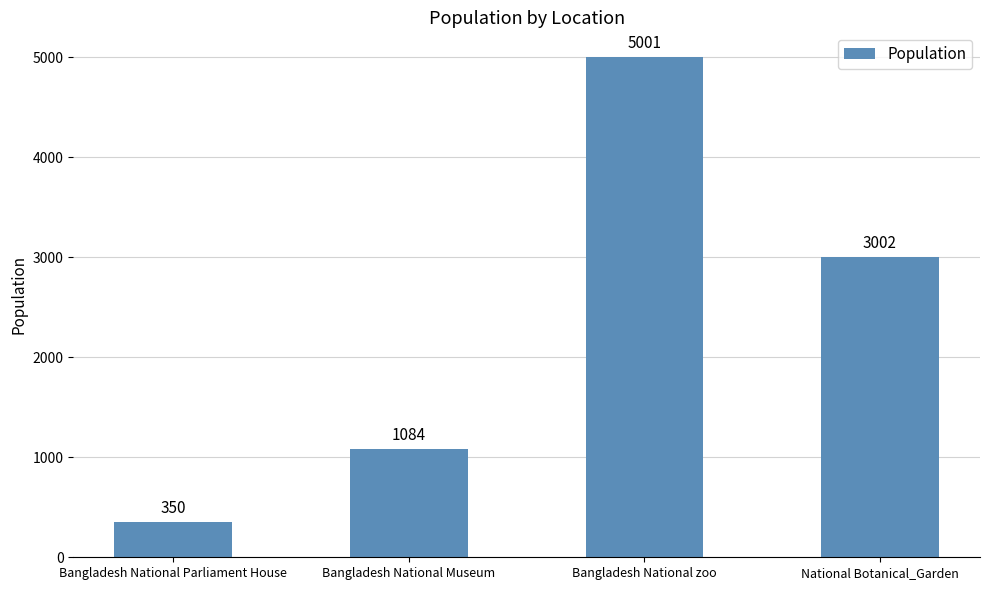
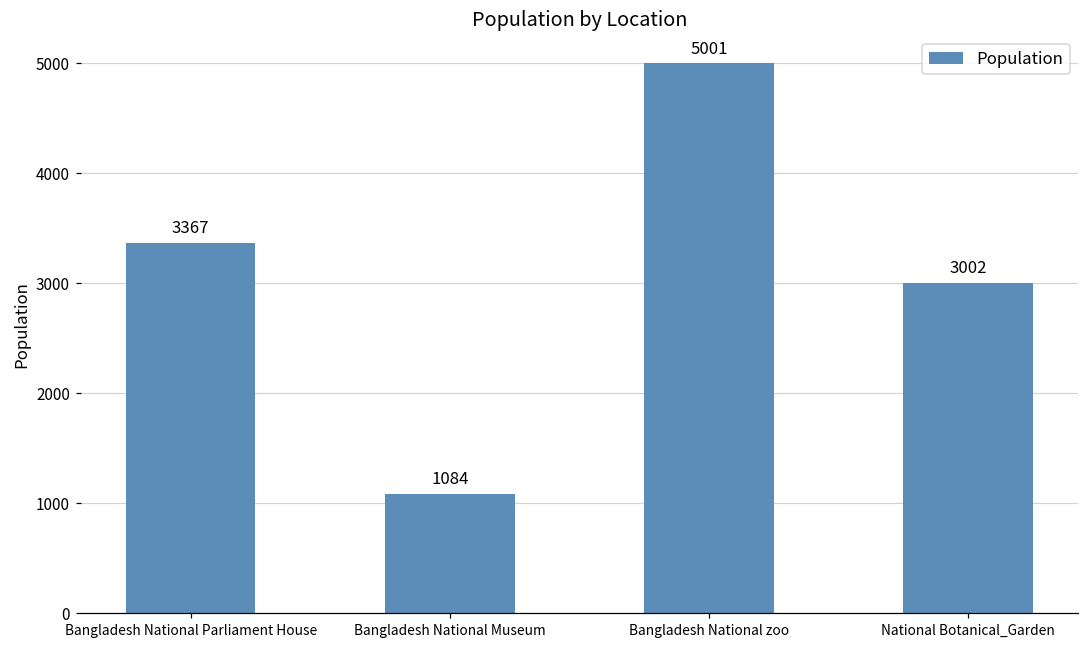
  {
-   "Bangladesh National Parliament House": 350,
+   "Bangladesh National Parliament House": 3367,
    "Bangladesh National Museum": 1084,
    "Bangladesh National zoo": 5001,
    "National Botanical_Garden": 3002
  }
